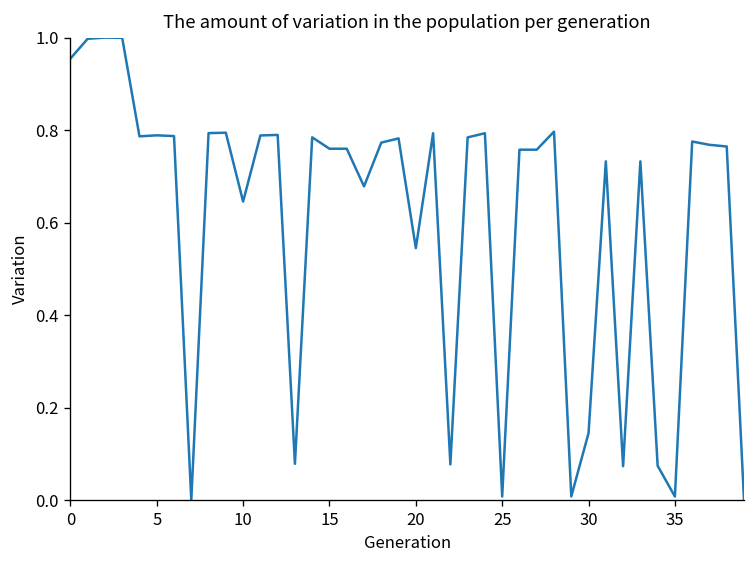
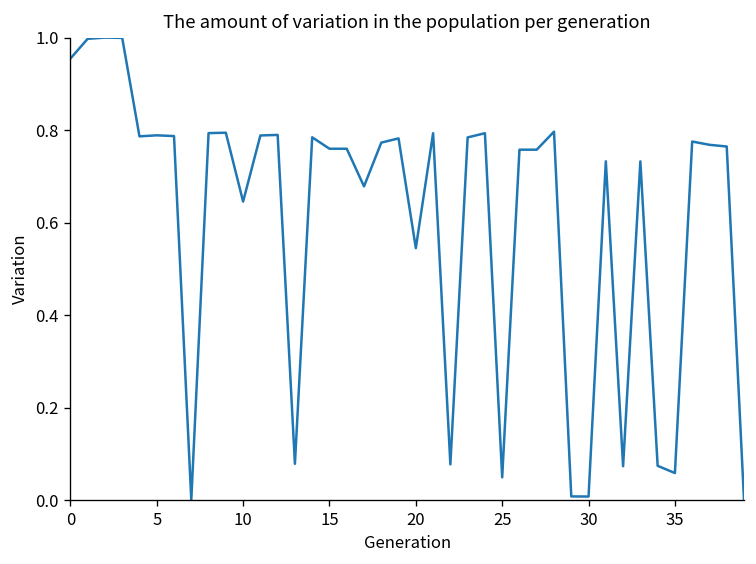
  {
    "0": 0.95,
    "5": 0.79,
    "10": 0.65,
    "15": 0.76,
    "20": 0.54,
-   "25": 0.01,
-   "30": 0.14,
-   "35": 0.01
+   "25": 0.05,
+   "30": 0.01,
+   "35": 0.06
  }
